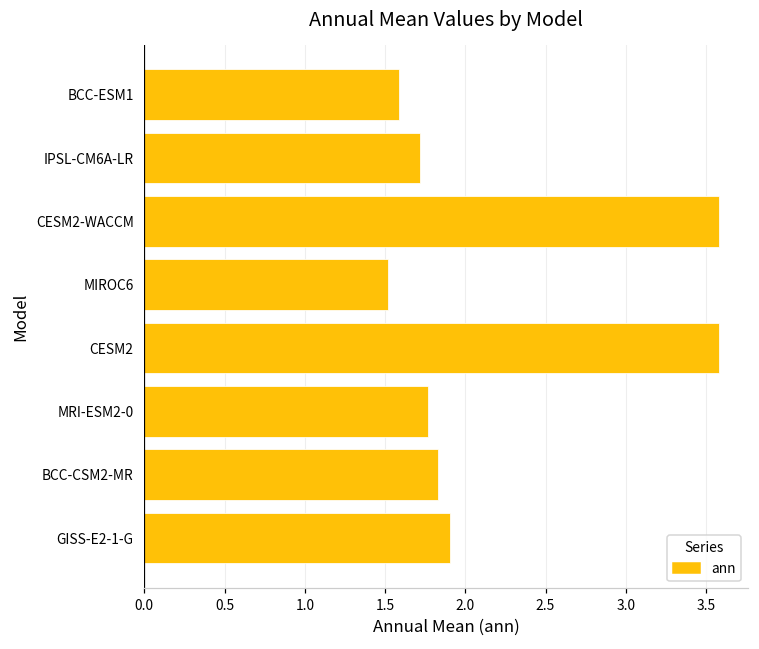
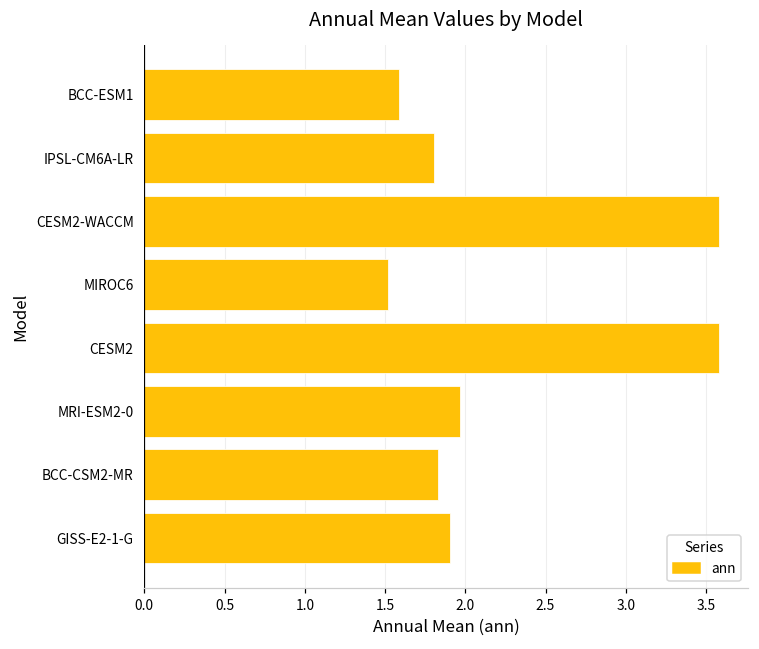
  {
    "BCC-ESM1": 1.59,
-   "IPSL-CM6A-LR": 1.72,
+   "IPSL-CM6A-LR": 1.81,
    "CESM2-WACCM": 3.58,
    "MIROC6": 1.52,
    "CESM2": 3.58,
-   "MRI-ESM2-0": 1.77,
+   "MRI-ESM2-0": 1.97,
    "BCC-CSM2-MR": 1.83,
    "GISS-E2-1-G": 1.90
  }
